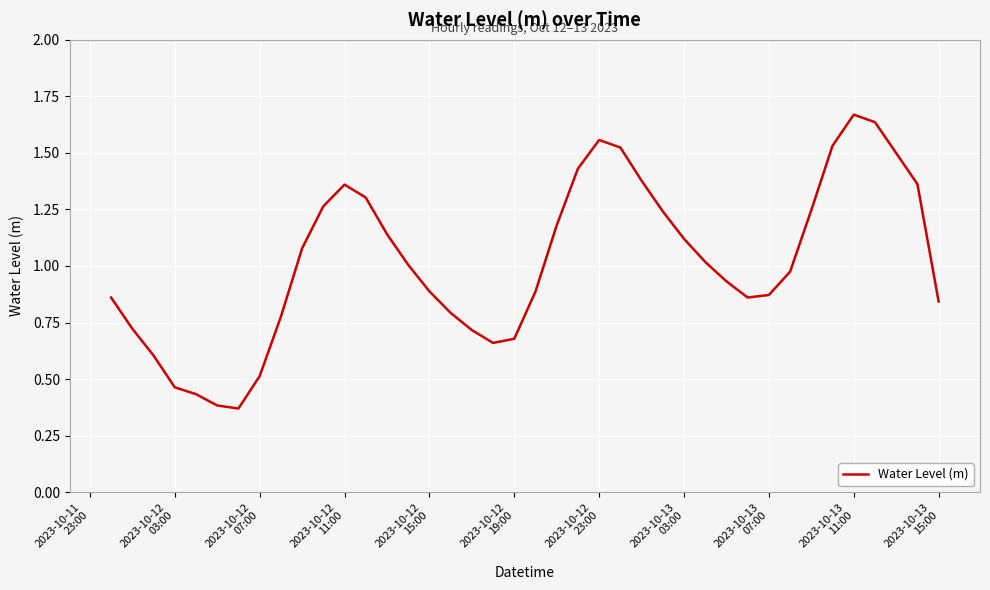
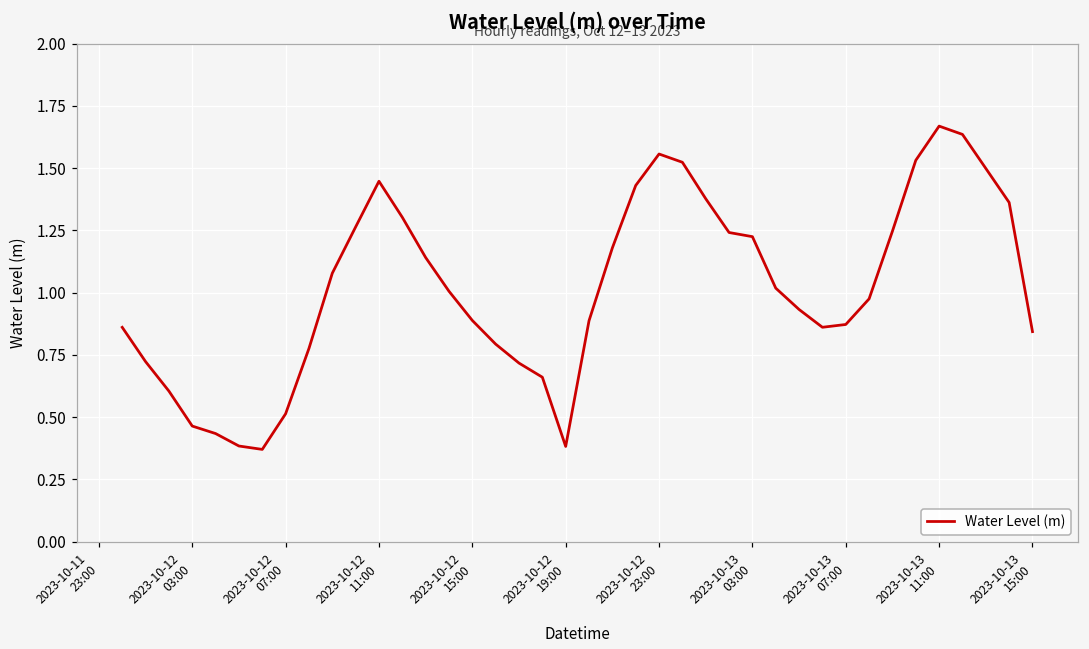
  {
    "2023-10-12 03:00": 0.46,
    "2023-10-12 07:00": 0.51,
-   "2023-10-12 11:00": 1.36,
+   "2023-10-12 11:00": 1.45,
    "2023-10-12 15:00": 0.89,
-   "2023-10-12 19:00": 0.68,
+   "2023-10-12 19:00": 0.38,
    "2023-10-12 23:00": 1.56,
-   "2023-10-13 03:00": 1.12,
+   "2023-10-13 03:00": 1.22,
    "2023-10-13 07:00": 0.87,
    "2023-10-13 11:00": 1.67,
    "2023-10-13 15:00": 0.84
  }
